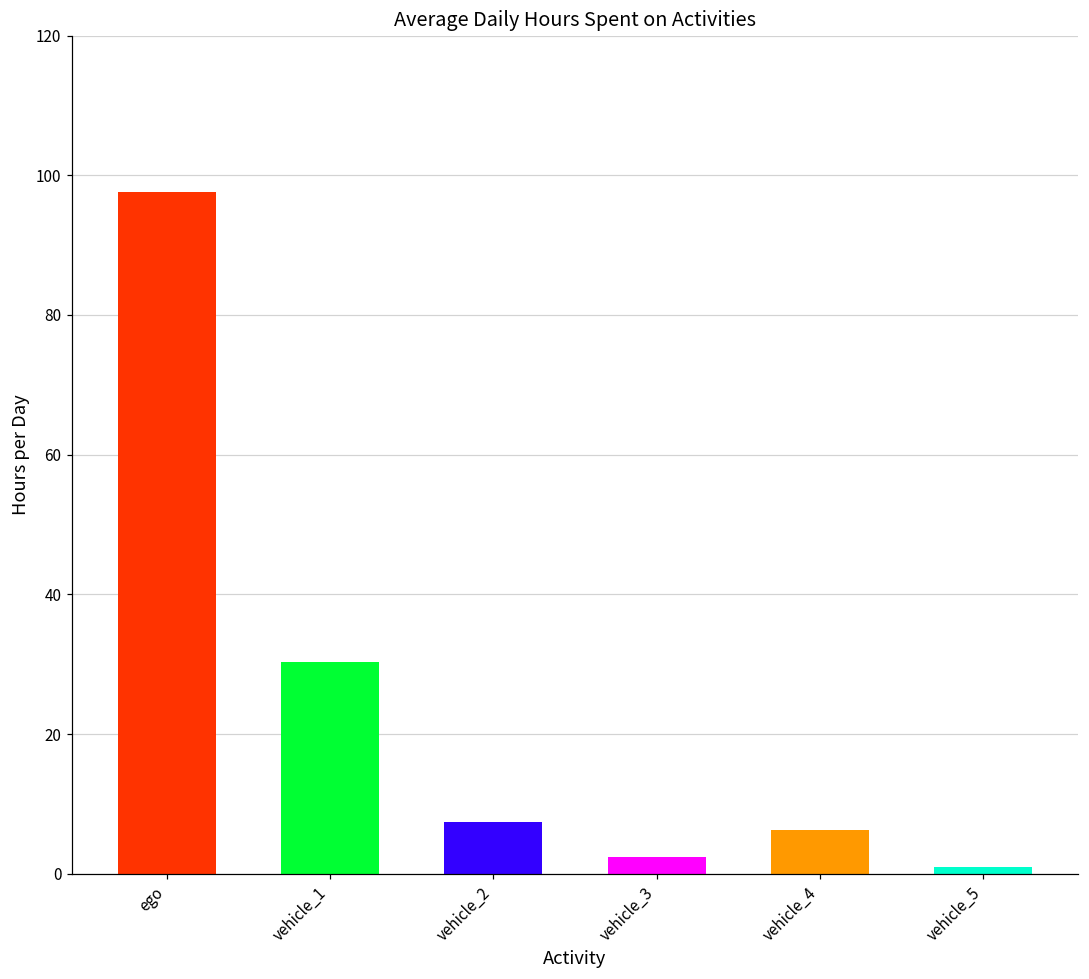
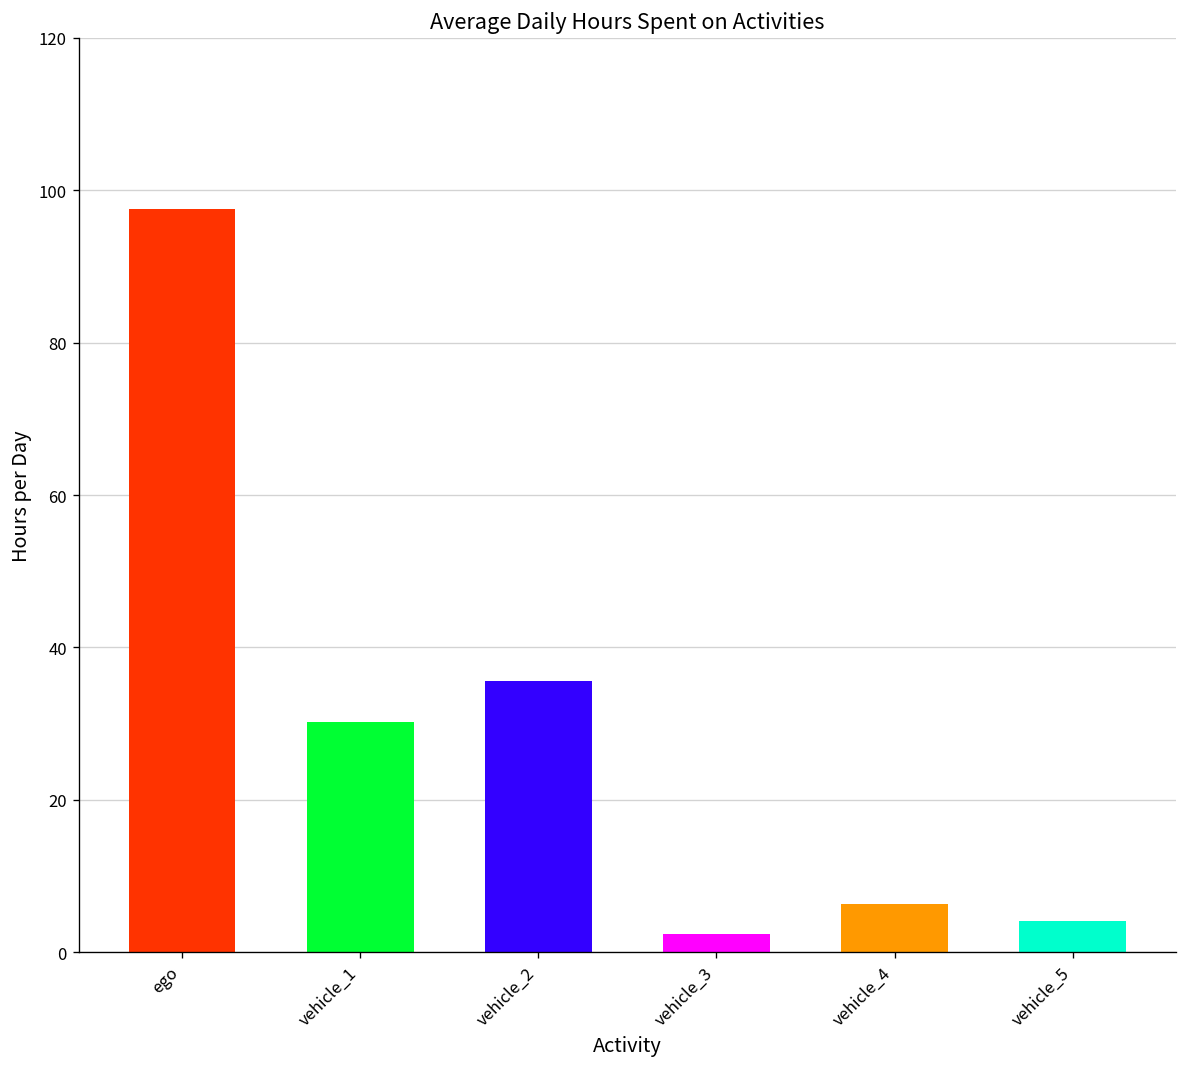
  {
    "ego": 98,
    "vehicle_1": 30,
-   "vehicle_2": 7,
+   "vehicle_2": 36,
    "vehicle_3": 2,
    "vehicle_4": 6,
-   "vehicle_5": 1
+   "vehicle_5": 4
  }
